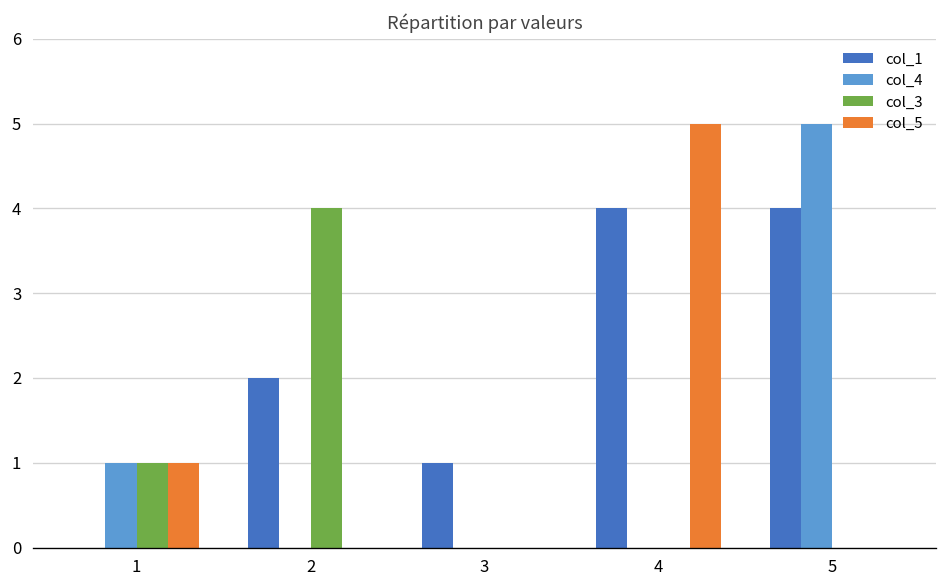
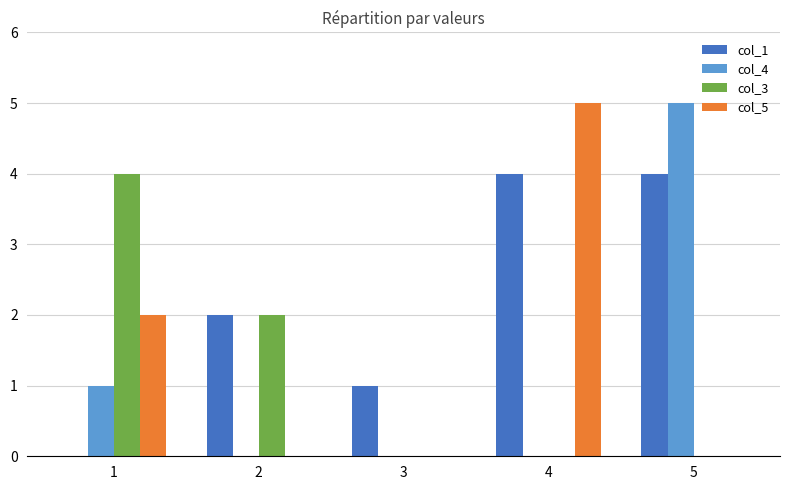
  {
    "col_3": {
-     "1": 1,
-     "2": 4,
+     "1": 4,
+     "2": 2,
      "3": 0,
      "4": 0,
      "5": 0
    },
    "col_5": {
-     "1": 1,
+     "1": 2,
      "2": 0,
      "3": 0,
      "4": 5,
      "5": 0
    }
  }
